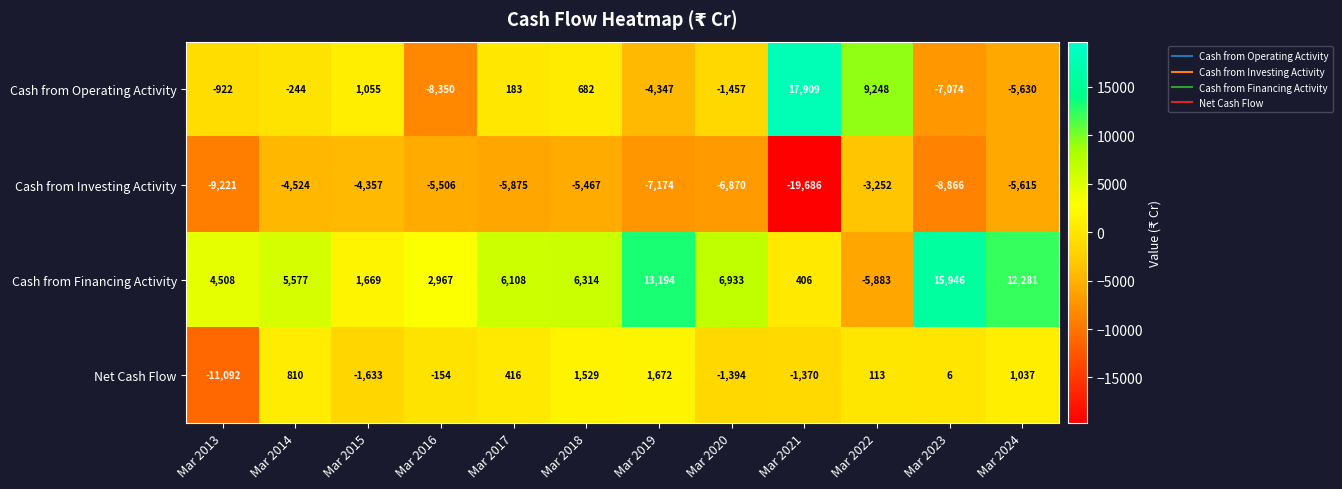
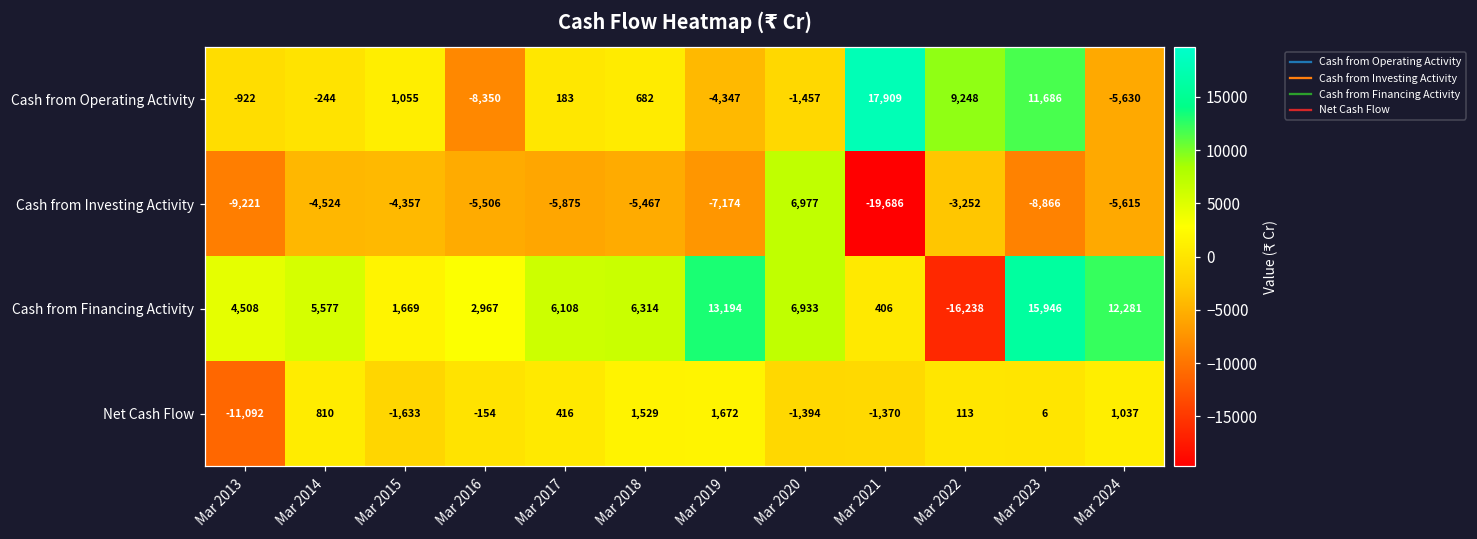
  {
    "Cash from Operating Activity": {
      "Mar 2013": "-922",
      "Mar 2014": "-244",
      "Mar 2015": "1,055",
      "Mar 2016": "-8,350",
      "Mar 2017": "183",
      "Mar 2018": "682",
      "Mar 2019": "-4,347",
      "Mar 2020": "-1,457",
      "Mar 2021": "17,909",
      "Mar 2022": "9,248",
-     "Mar 2023": "-7,074",
+     "Mar 2023": "11,686",
      "Mar 2024": "-5,630"
    },
    "Cash from Investing Activity": {
      "Mar 2013": "-9,221",
      "Mar 2014": "-4,524",
      "Mar 2015": "-4,357",
      "Mar 2016": "-5,506",
      "Mar 2017": "-5,875",
      "Mar 2018": "-5,467",
      "Mar 2019": "-7,174",
-     "Mar 2020": "-6,870",
+     "Mar 2020": "6,977",
      "Mar 2021": "-19,686",
      "Mar 2022": "-3,252",
      "Mar 2023": "-8,866",
      "Mar 2024": "-5,615"
    },
    "Cash from Financing Activity": {
      "Mar 2013": "4,508",
      "Mar 2014": "5,577",
      "Mar 2015": "1,669",
      "Mar 2016": "2,967",
      "Mar 2017": "6,108",
      "Mar 2018": "6,314",
      "Mar 2019": "13,194",
      "Mar 2020": "6,933",
      "Mar 2021": "406",
-     "Mar 2022": "-5,883",
+     "Mar 2022": "-16,238",
      "Mar 2023": "15,946",
      "Mar 2024": "12,281"
    },
    "Net Cash Flow": {
      "Mar 2013": "-11,092",
      "Mar 2014": "810",
      "Mar 2015": "-1,633",
      "Mar 2016": "-154",
      "Mar 2017": "416",
      "Mar 2018": "1,529",
      "Mar 2019": "1,672",
      "Mar 2020": "-1,394",
      "Mar 2021": "-1,370",
      "Mar 2022": "113",
      "Mar 2023": "6",
      "Mar 2024": "1,037"
    }
  }
